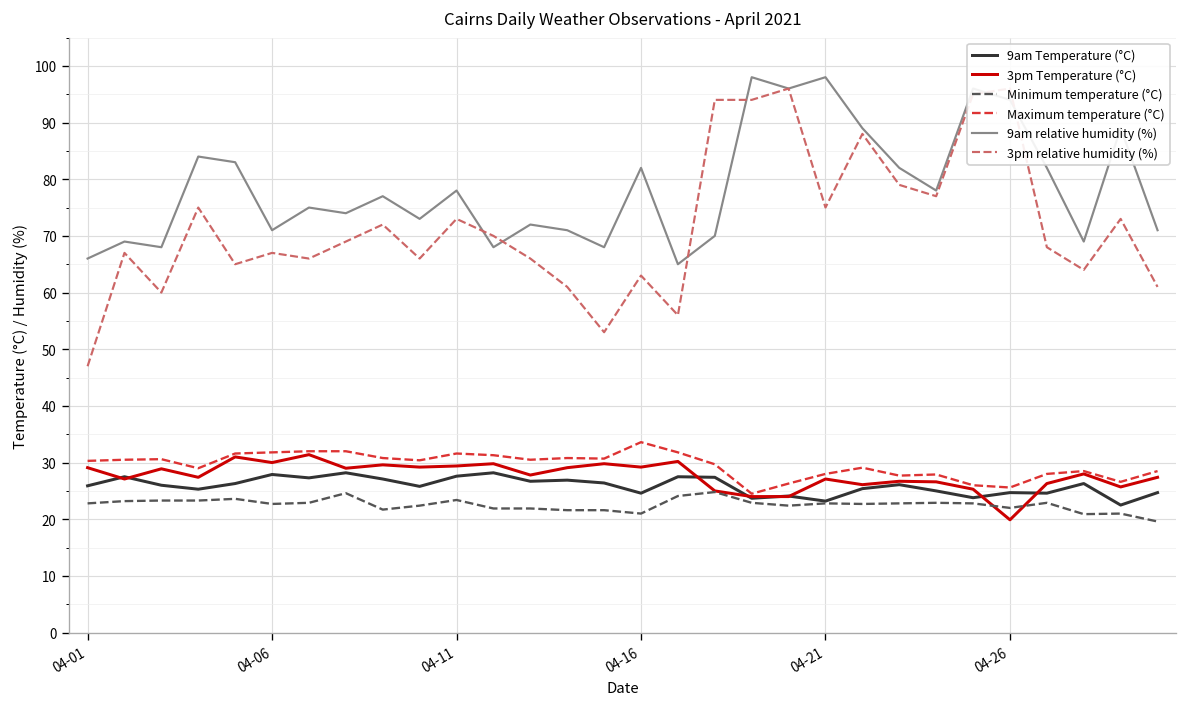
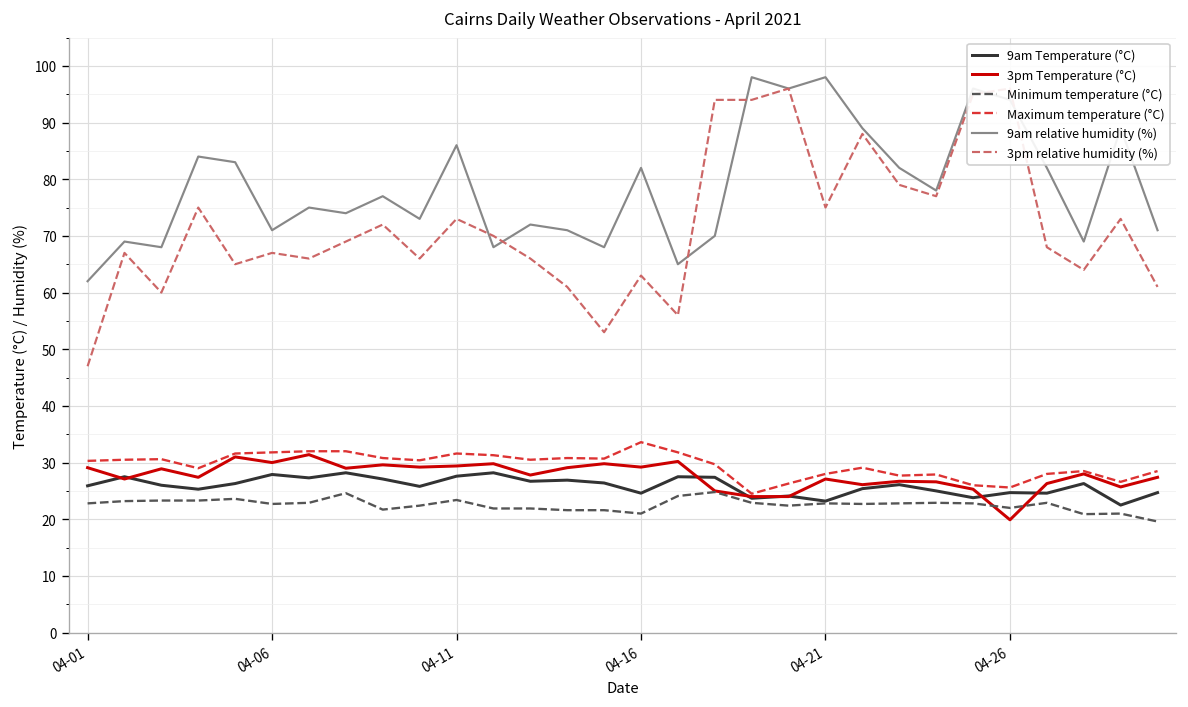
  {
    "3pm Temperature (°C)": {
      "04-01": 29,
      "04-06": 30,
      "04-11": 29,
      "04-16": 29,
      "04-21": 27,
      "04-26": 20
    },
    "Maximum temperature (°C)": {
      "04-01": 30,
      "04-06": 32,
      "04-11": 32,
      "04-16": 34,
      "04-21": 28,
      "04-26": 26
    },
    "9am relative humidity (%)": {
-     "04-01": 66,
+     "04-01": 62,
      "04-06": 71,
-     "04-11": 78,
+     "04-11": 86,
      "04-16": 82,
      "04-21": 98
    },
    "3pm relative humidity (%)": {
      "04-01": 47,
      "04-06": 67,
      "04-11": 73,
      "04-16": 63,
      "04-21": 75
    }
  }
